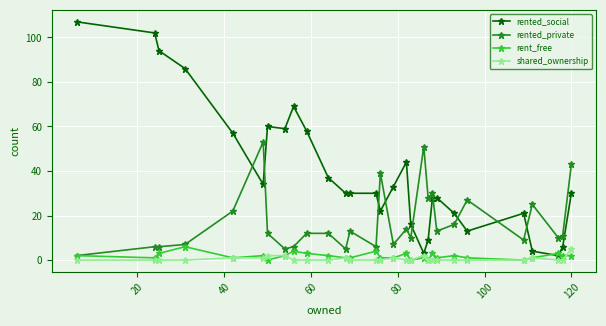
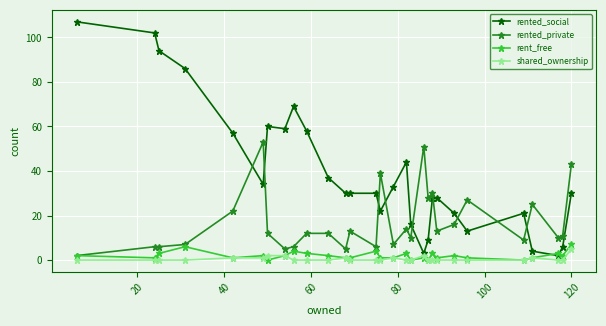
  {
    "rented_social": {
      "120": 30
    },
    "rented_private": {
      "120": 43
    },
    "rent_free": {
-     "120": 2
+     "120": 7
    },
    "shared_ownership": {
      "120": 5
    }
  }
